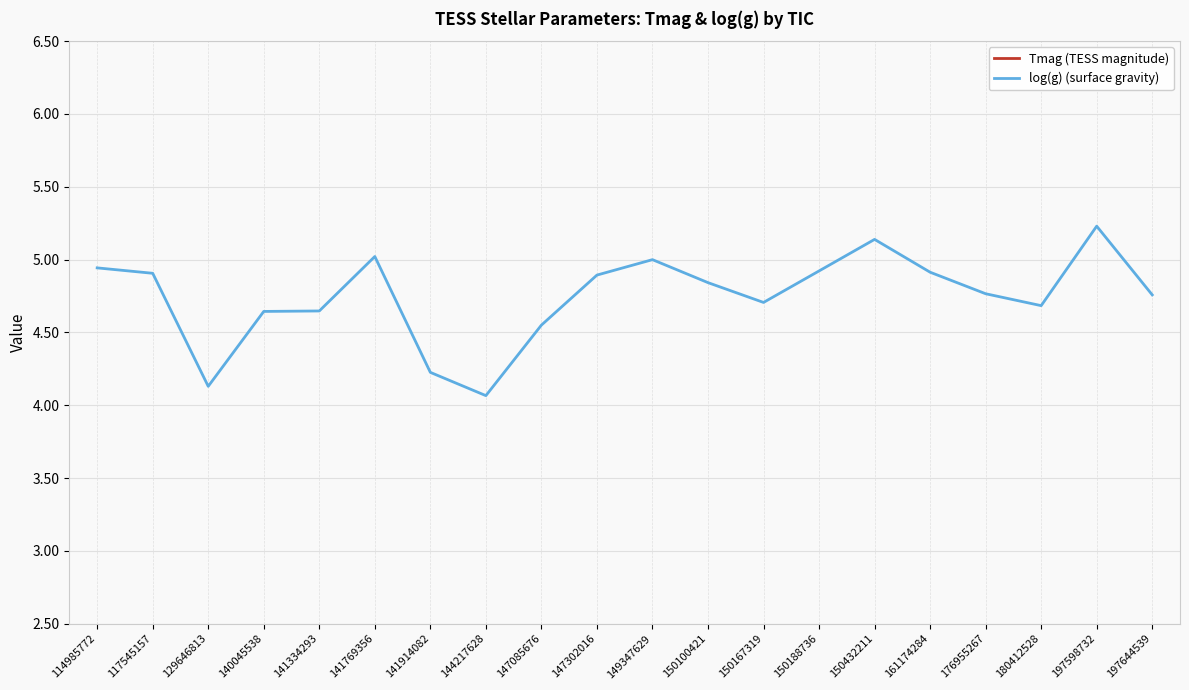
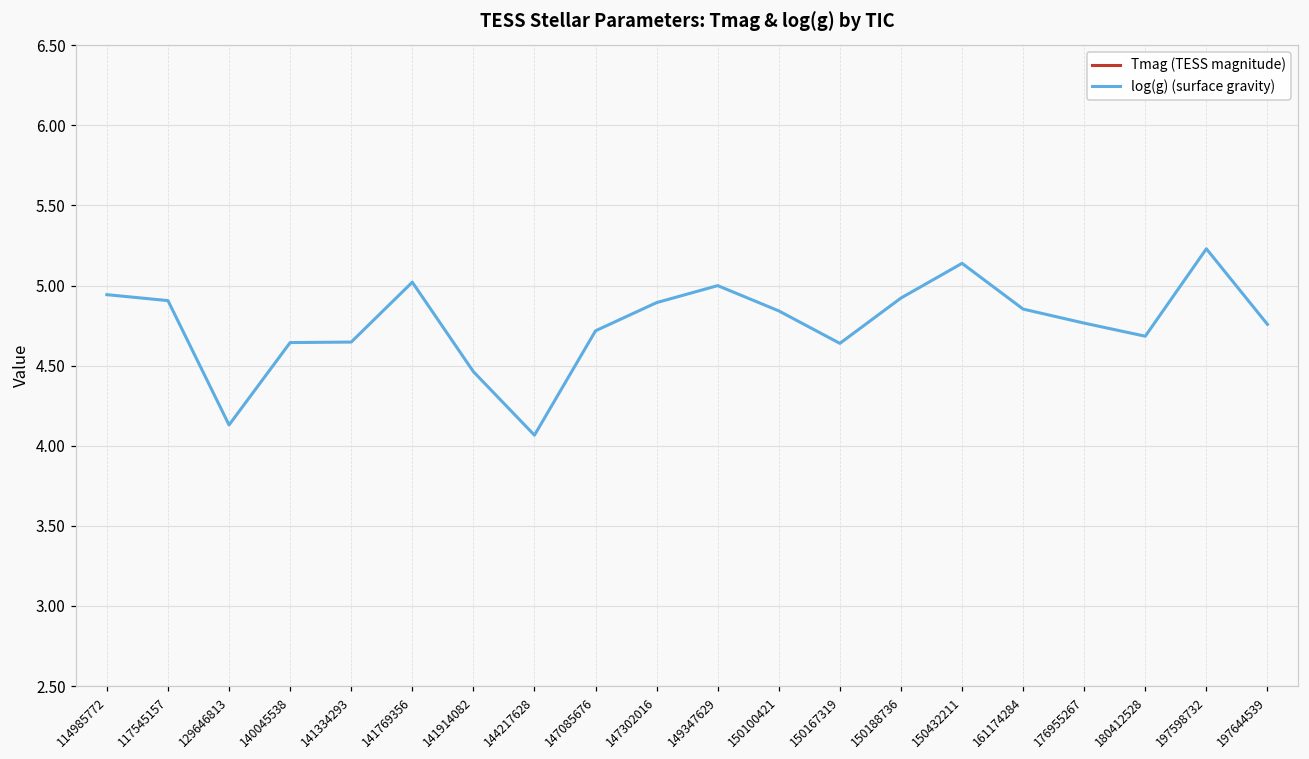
  {
    "log(g) (surface gravity)": {
      "114985772": 4.94,
      "117545157": 4.91,
      "129646813": 4.13,
      "140045538": 4.64,
      "141334293": 4.65,
      "141769356": 5.02,
-     "141914082": 4.23,
+     "141914082": 4.46,
      "144217628": 4.07,
-     "147085676": 4.55,
+     "147085676": 4.72,
      "147302016": 4.89,
      "149347629": 5.00,
      "150100421": 4.84,
-     "150167319": 4.71,
+     "150167319": 4.64,
      "150188736": 4.92,
      "150432211": 5.14,
-     "161174284": 4.91,
+     "161174284": 4.85,
      "176955267": 4.77,
      "180412528": 4.68,
      "197598732": 5.23,
      "197644539": 4.76
    }
  }
